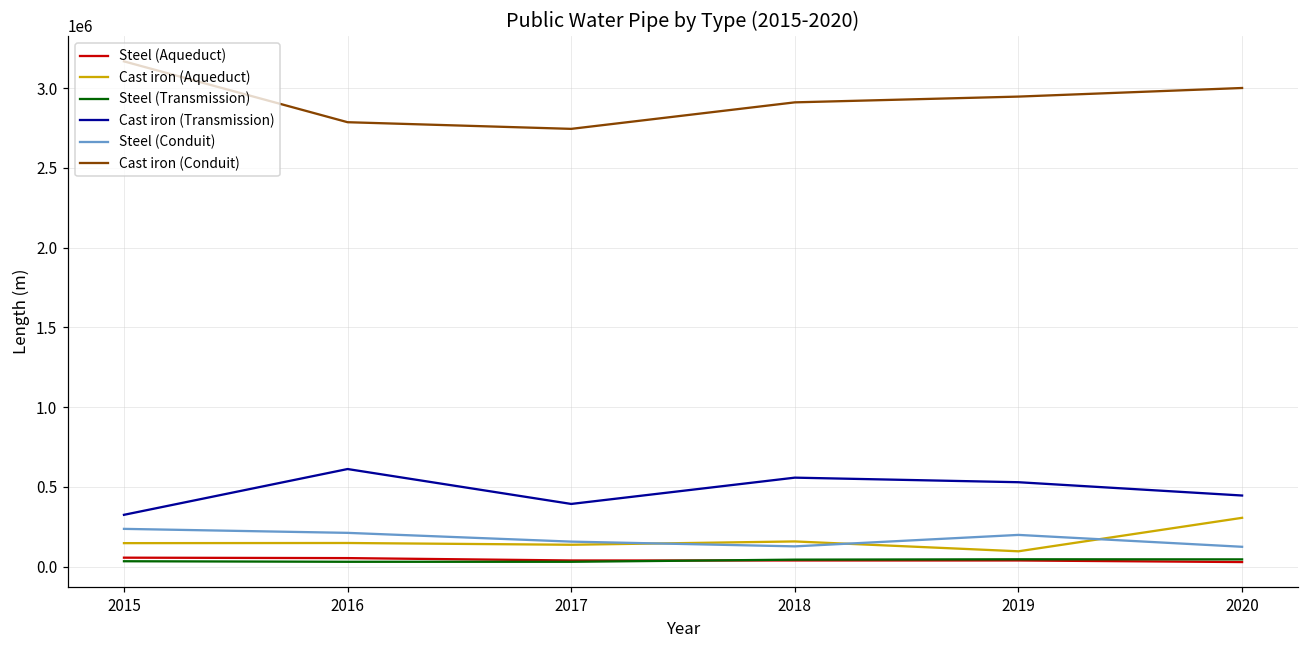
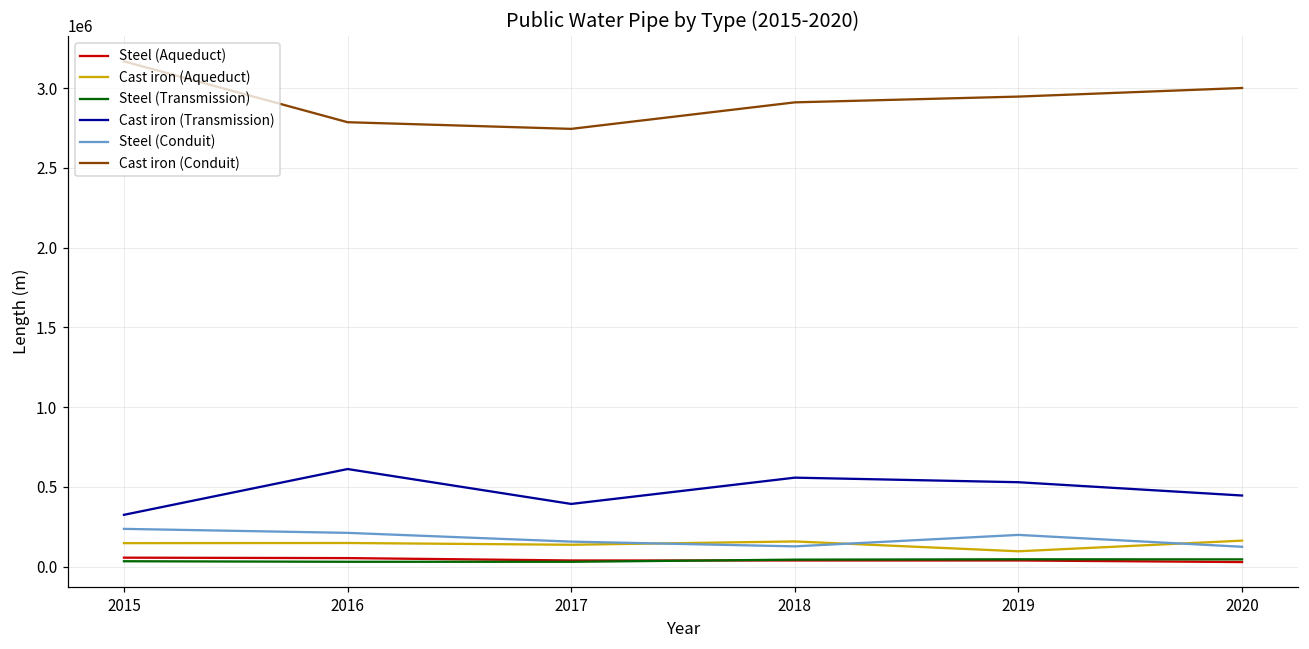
  {
    "Steel (Aqueduct)": {
      "2015": 60000,
      "2016": 50000
    },
    "Cast iron (Aqueduct)": {
      "2015": 150000,
      "2016": 150000,
      "2017": 140000,
      "2018": 160000,
      "2019": 100000,
-     "2020": 310000
+     "2020": 160000
    },
    "Steel (Transmission)": {
      "2015": 30000,
      "2016": 30000
    },
    "Cast iron (Transmission)": {
      "2015": 330000,
      "2016": 610000,
      "2017": 390000,
      "2018": 560000,
      "2019": 530000,
      "2020": 450000
    },
    "Steel (Conduit)": {
      "2015": 240000,
      "2016": 210000,
      "2017": 160000,
      "2018": 130000,
      "2019": 200000,
      "2020": 120000
    },
    "Cast iron (Conduit)": {
      "2016": 2790000,
      "2017": 2750000,
      "2018": 2910000,
      "2019": 2950000,
      "2020": 3000000
    }
  }
